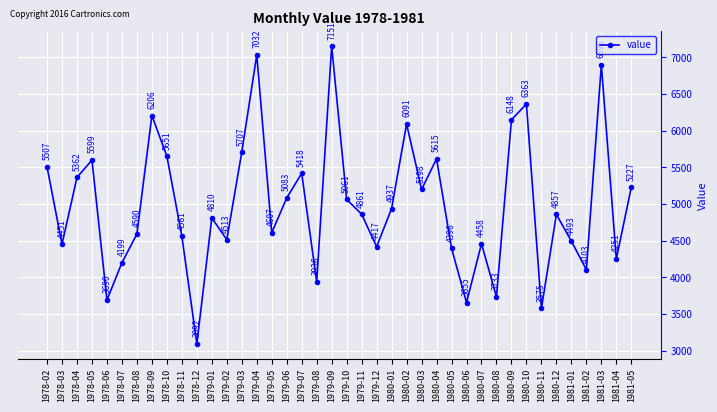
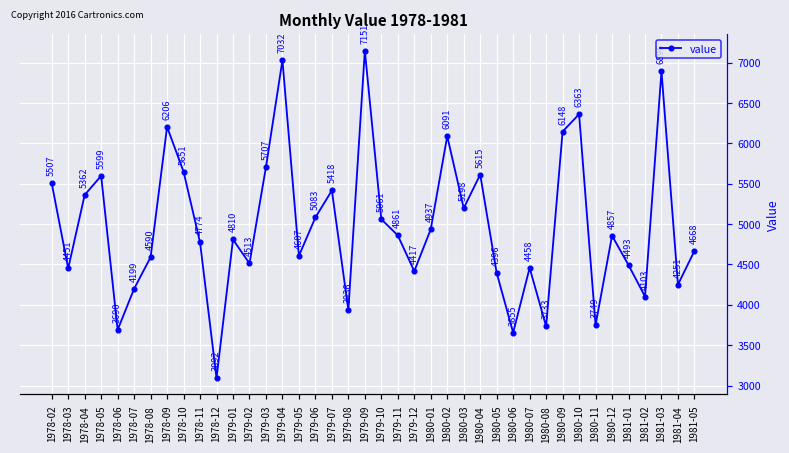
  {
    "1978-02": 5507,
    "1978-03": 4451,
    "1978-04": 5362,
    "1978-05": 5599,
    "1978-06": 3690,
    "1978-07": 4199,
    "1978-08": 4590,
    "1978-09": 6206,
    "1978-10": 5651,
-   "1978-11": 4561,
+   "1978-11": 4774,
    "1978-12": 3092,
    "1979-01": 4810,
    "1979-02": 4513,
    "1979-03": 5707,
    "1979-04": 7032,
    "1979-05": 4607,
    "1979-06": 5083,
    "1979-07": 5418,
    "1979-08": 3936,
    "1979-09": 7151,
    "1979-10": 5061,
    "1979-11": 4861,
    "1979-12": 4417,
    "1980-01": 4937,
    "1980-02": 6091,
    "1980-03": 5198,
    "1980-04": 5615,
    "1980-05": 4396,
    "1980-06": 3655,
    "1980-07": 4458,
    "1980-08": 3733,
    "1980-09": 6148,
    "1980-10": 6363,
-   "1980-11": 3575,
+   "1980-11": 3749,
    "1980-12": 4857,
    "1981-01": 4493,
    "1981-02": 4103,
    "1981-04": 4251,
-   "1981-05": 5227
+   "1981-05": 4668
  }
